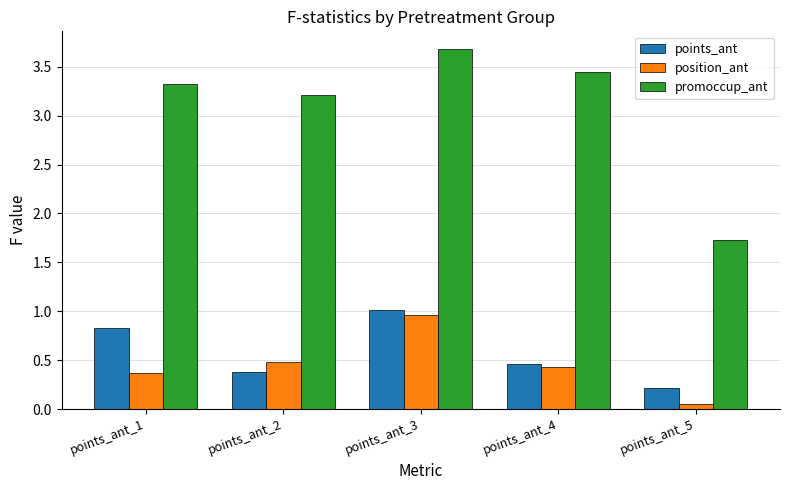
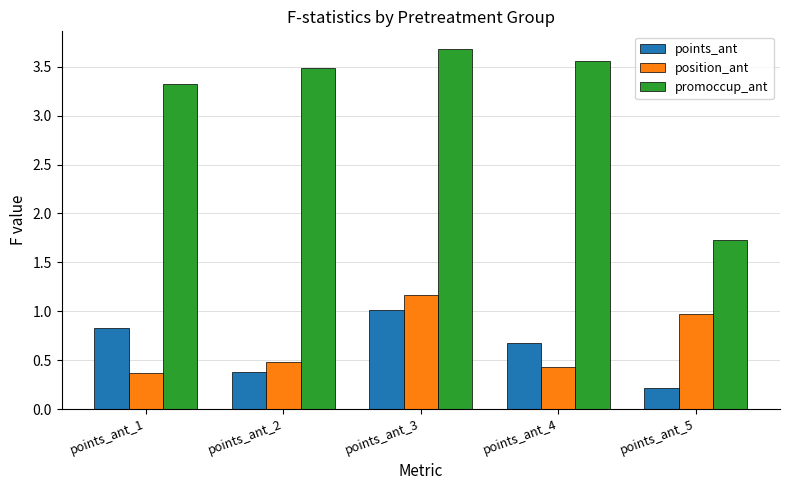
  {
    "points_ant": {
      "points_ant_1": 0.8,
      "points_ant_2": 0.4,
      "points_ant_3": 1.0,
-     "points_ant_4": 0.5,
+     "points_ant_4": 0.7,
      "points_ant_5": 0.2
    },
    "position_ant": {
      "points_ant_1": 0.4,
      "points_ant_2": 0.5,
-     "points_ant_3": 1.0,
+     "points_ant_3": 1.2,
      "points_ant_4": 0.4,
-     "points_ant_5": 0.1
+     "points_ant_5": 1.0
    },
    "promoccup_ant": {
      "points_ant_1": 3.3,
-     "points_ant_2": 3.2,
+     "points_ant_2": 3.5,
      "points_ant_3": 3.7,
-     "points_ant_4": 3.5,
+     "points_ant_4": 3.6,
      "points_ant_5": 1.7
    }
  }
